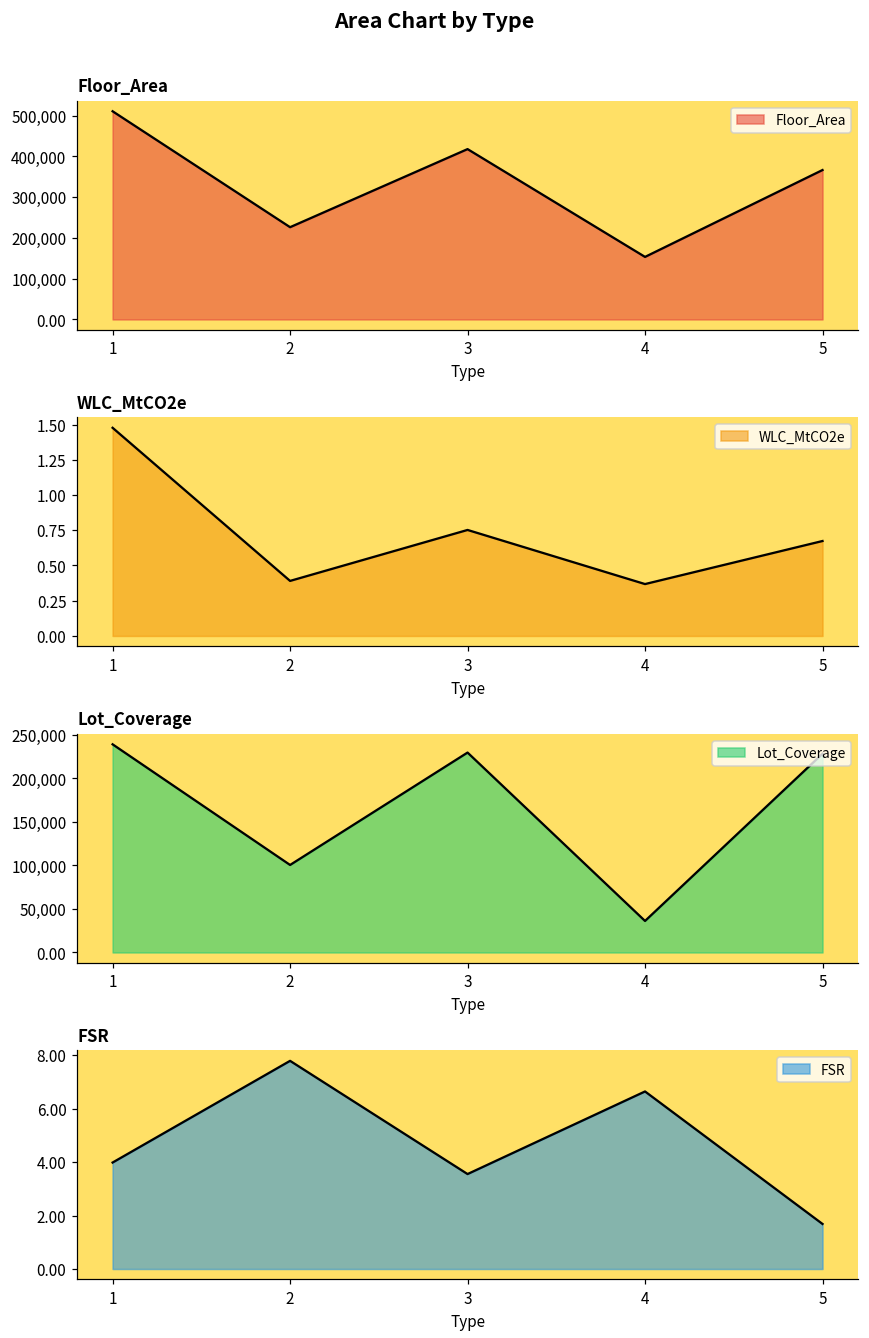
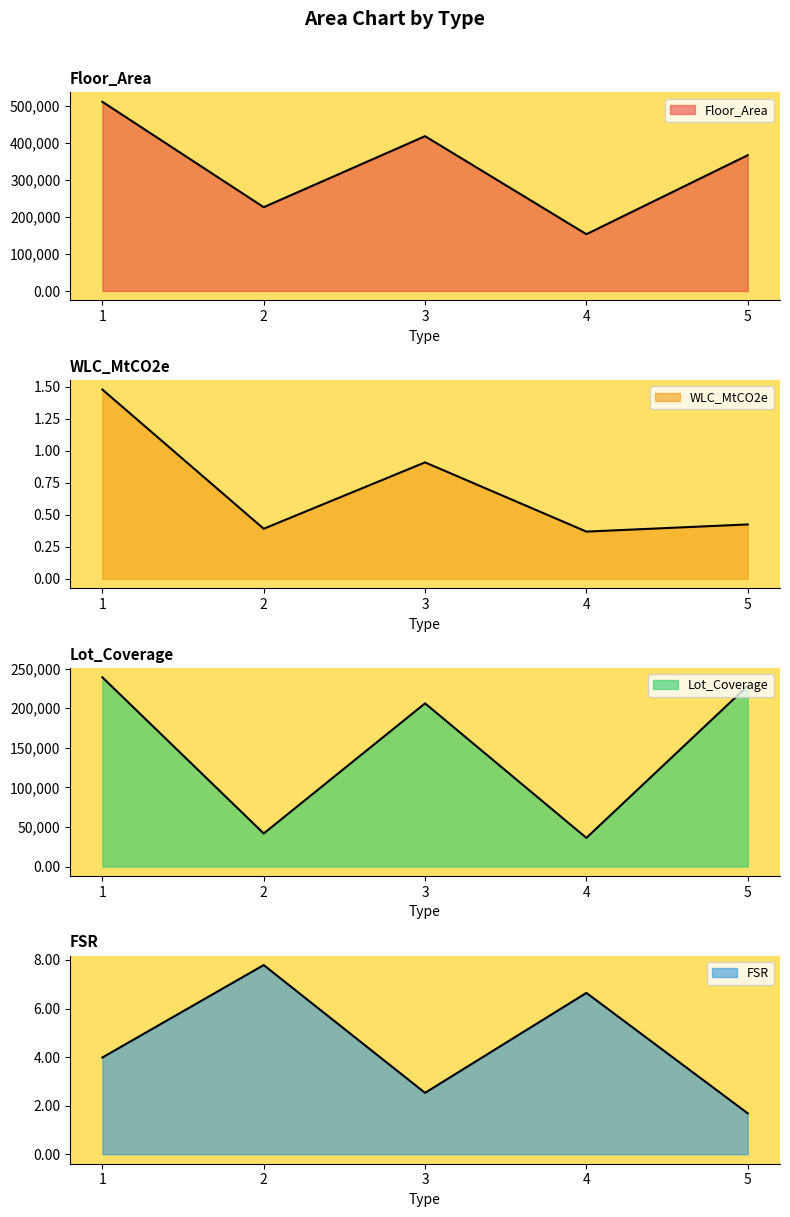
  {
    "Floor_Area": {
      "1": "510,000",
      "2": "230,000",
      "3": "420,000",
      "4": "150,000",
      "5": "370,000"
    },
    "WLC_MtCO2e": {
      "1": "1.48",
      "2": "0.39",
-     "3": "0.75",
+     "3": "0.91",
      "4": "0.37",
-     "5": "0.67"
+     "5": "0.42"
    },
    "Lot_Coverage": {
      "1": "240,000",
-     "2": "100,000",
-     "3": "230,000",
+     "2": "40,000",
+     "3": "210,000",
      "4": "40,000"
    },
    "FSR": {
      "1": "4.0",
      "2": "7.8",
-     "3": "3.6",
+     "3": "2.5",
      "4": "6.6",
      "5": "1.7"
    }
  }
